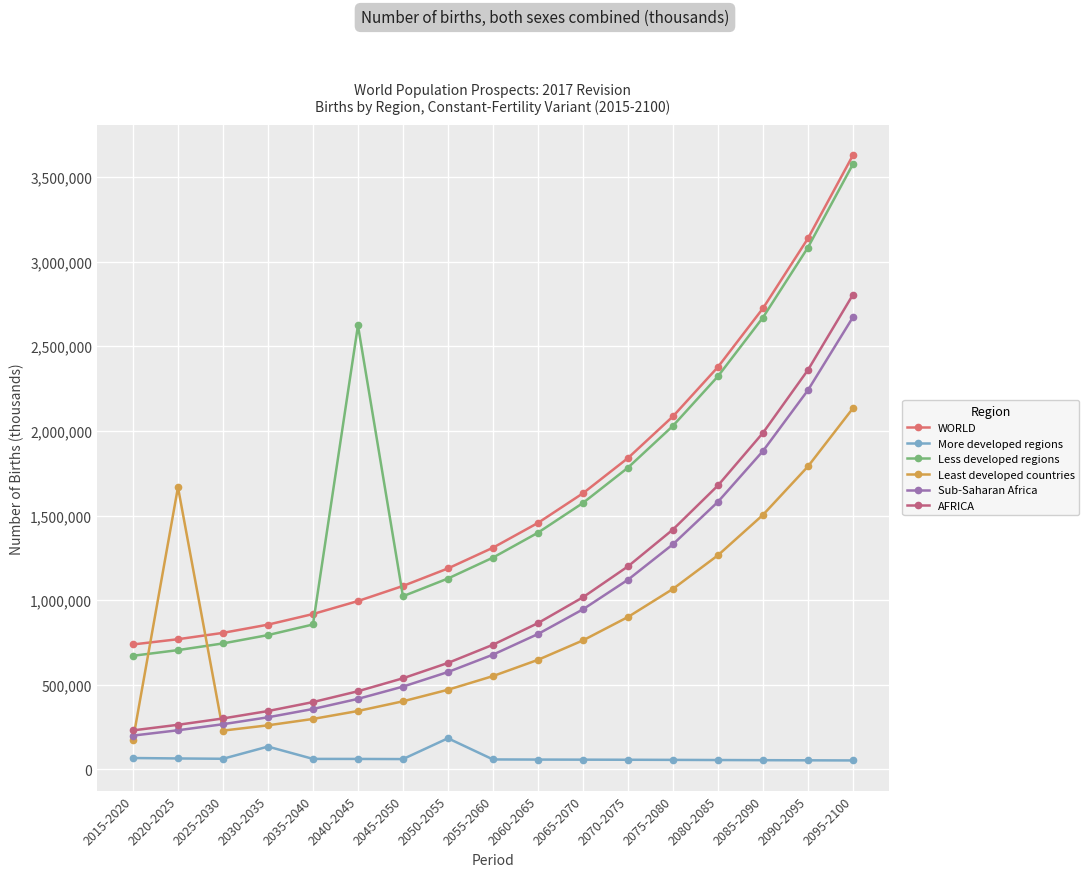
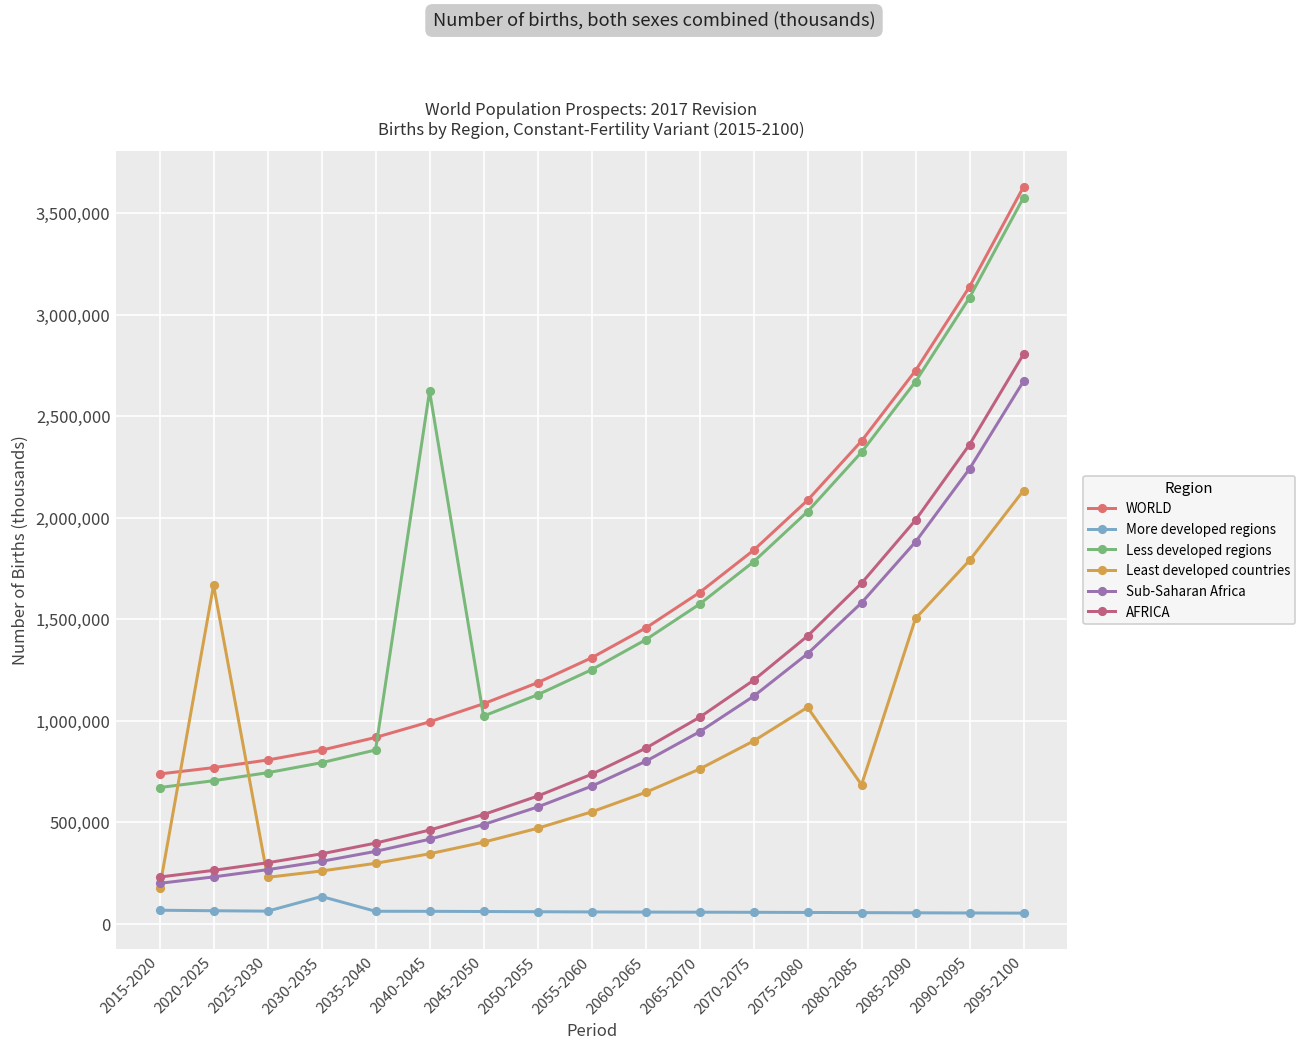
  {
    "More developed regions": {
      "2015-2020": "70,000",
      "2020-2025": "60,000",
      "2025-2030": "60,000",
      "2030-2035": "130,000",
      "2035-2040": "60,000",
      "2040-2045": "60,000",
      "2045-2050": "60,000",
-     "2050-2055": "180,000",
+     "2050-2055": "60,000",
      "2055-2060": "60,000",
      "2060-2065": "60,000",
      "2065-2070": "60,000",
      "2070-2075": "60,000",
      "2075-2080": "60,000",
      "2080-2085": "60,000",
      "2085-2090": "50,000",
      "2090-2095": "50,000",
      "2095-2100": "50,000"
    },
    "Less developed regions": {
      "2015-2020": "670,000",
      "2020-2025": "700,000",
      "2025-2030": "740,000",
      "2030-2035": "790,000",
      "2035-2040": "860,000",
      "2040-2045": "2,620,000",
      "2045-2050": "1,020,000",
      "2050-2055": "1,130,000",
      "2055-2060": "1,250,000",
      "2060-2065": "1,400,000",
      "2065-2070": "1,570,000",
      "2070-2075": "1,780,000",
      "2075-2080": "2,030,000",
      "2080-2085": "2,320,000",
      "2085-2090": "2,670,000",
      "2090-2095": "3,080,000",
      "2095-2100": "3,580,000"
    },
    "Least developed countries": {
      "2015-2020": "170,000",
      "2020-2025": "1,670,000",
      "2025-2030": "230,000",
      "2030-2035": "260,000",
      "2035-2040": "300,000",
      "2040-2045": "340,000",
      "2045-2050": "400,000",
      "2050-2055": "470,000",
      "2055-2060": "550,000",
      "2060-2065": "650,000",
      "2065-2070": "760,000",
      "2070-2075": "900,000",
      "2075-2080": "1,070,000",
-     "2080-2085": "1,270,000",
+     "2080-2085": "680,000",
      "2085-2090": "1,500,000",
      "2090-2095": "1,790,000",
      "2095-2100": "2,130,000"
    },
    "Sub-Saharan Africa": {
      "2015-2020": "200,000",
      "2020-2025": "230,000",
      "2025-2030": "270,000",
      "2030-2035": "310,000",
      "2035-2040": "360,000",
      "2040-2045": "420,000",
      "2045-2050": "490,000",
      "2050-2055": "580,000",
      "2055-2060": "680,000",
      "2060-2065": "800,000",
      "2065-2070": "950,000",
      "2070-2075": "1,120,000",
      "2075-2080": "1,330,000",
      "2080-2085": "1,580,000",
      "2085-2090": "1,880,000",
      "2090-2095": "2,240,000",
      "2095-2100": "2,670,000"
    }
  }
